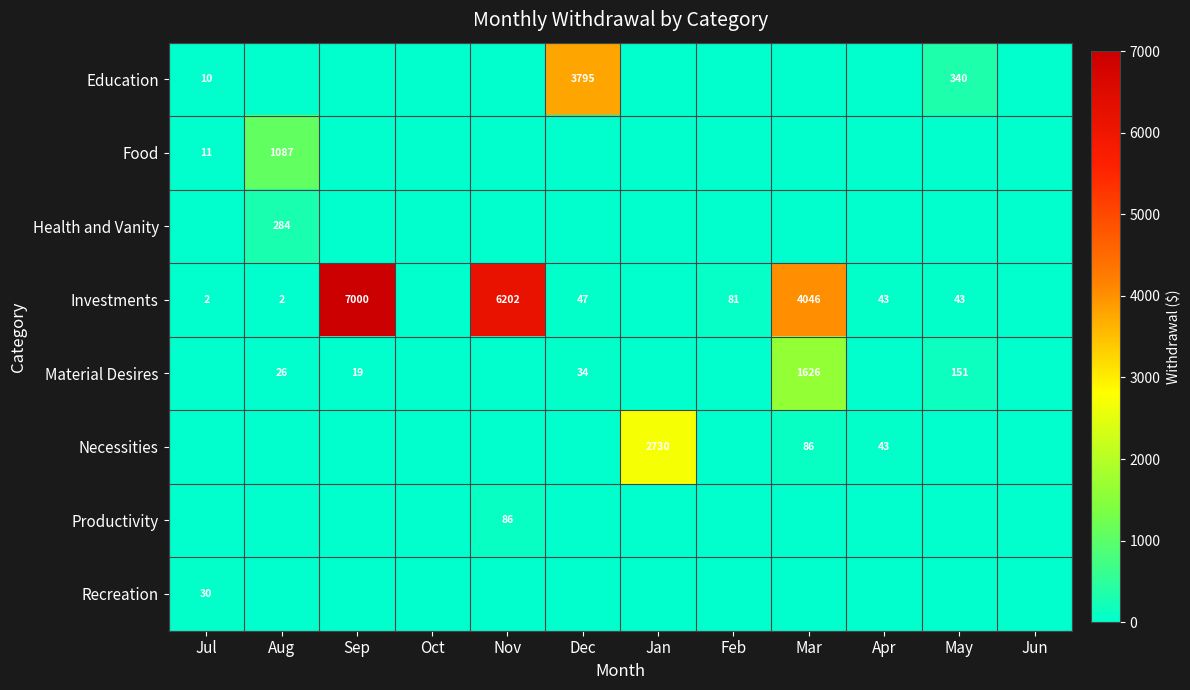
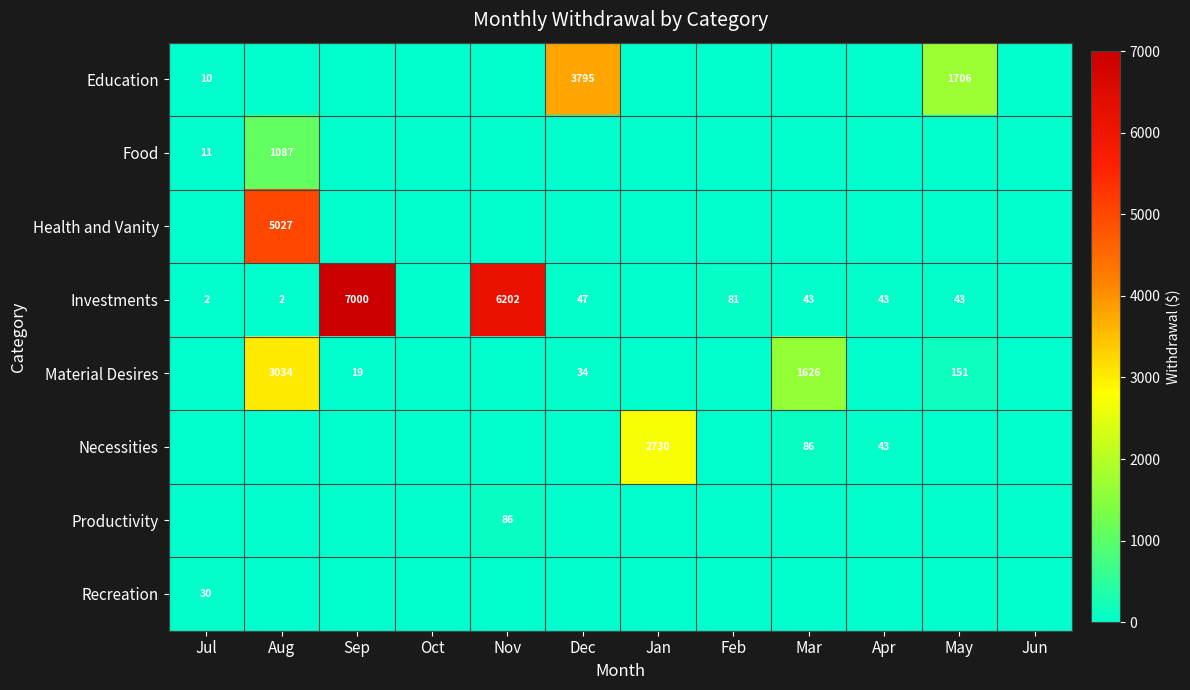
  {
    "Education": {
      "Jul": 10,
      "Dec": 3795,
-     "May": 340
+     "May": 1706
    },
    "Food": {
      "Jul": 11,
      "Aug": 1087
    },
    "Health and Vanity": {
-     "Aug": 284
+     "Aug": 5027
    },
    "Investments": {
      "Jul": 2,
      "Aug": 2,
      "Sep": 7000,
      "Nov": 6202,
      "Dec": 47,
      "Feb": 81,
-     "Mar": 4046,
+     "Mar": 43,
      "Apr": 43,
      "May": 43
    },
    "Material Desires": {
-     "Aug": 26,
+     "Aug": 3034,
      "Sep": 19,
      "Dec": 34,
      "Mar": 1626,
      "May": 151
    },
    "Necessities": {
      "Jan": 2730,
      "Mar": 86,
      "Apr": 43
    },
    "Productivity": {
      "Nov": 86
    },
    "Recreation": {
      "Jul": 30
    }
  }
